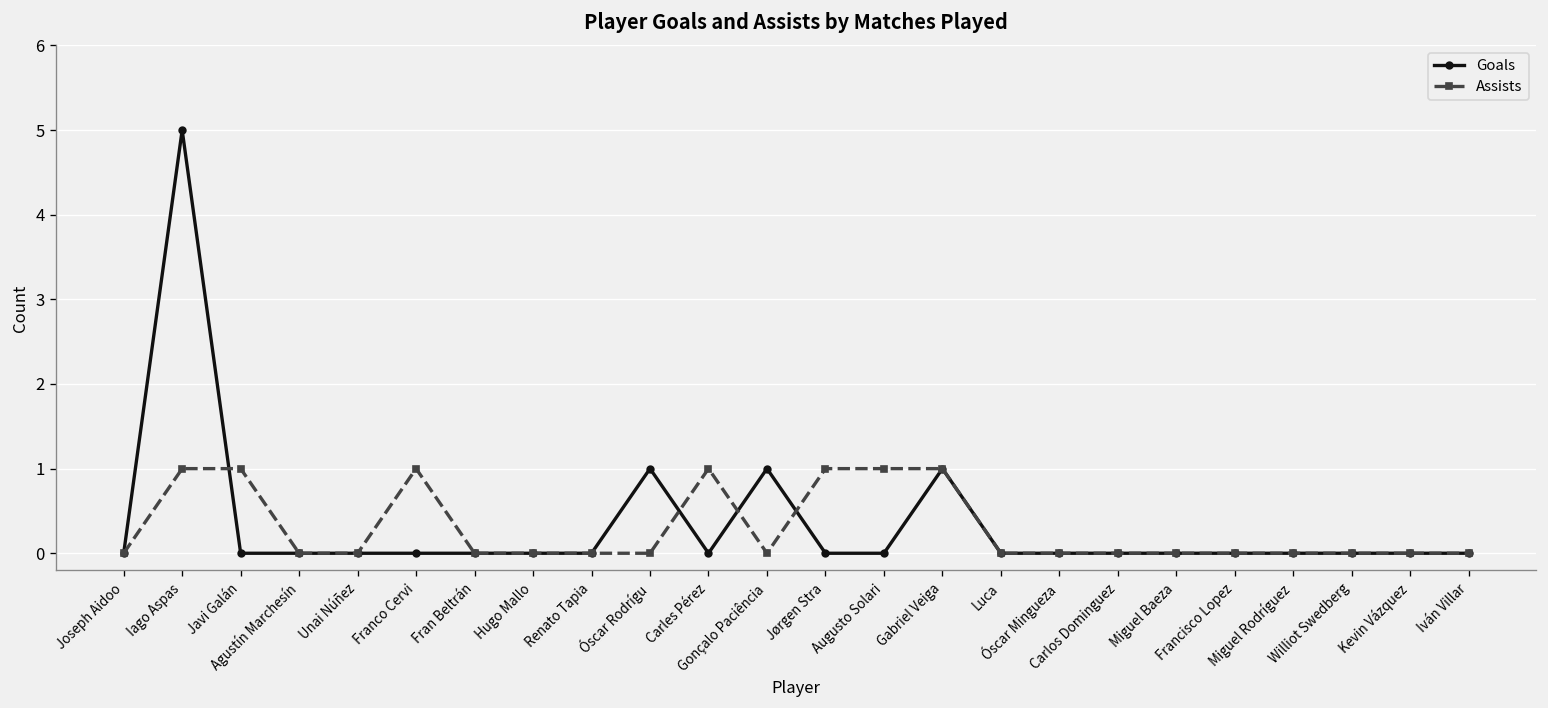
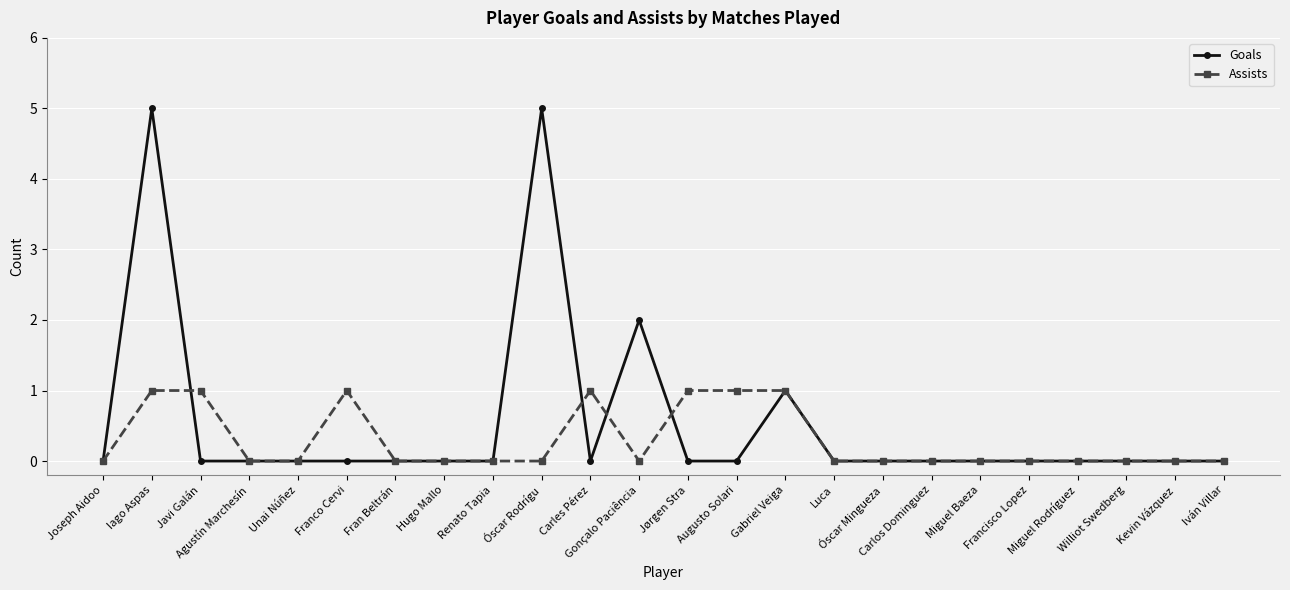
  {
    "Goals": {
      "Iago Aspas": 5,
      "Javi Galán": 0,
      "Franco Cervi": 0,
-     "Óscar Rodrígu": 1,
+     "Óscar Rodrígu": 5,
      "Carles Pérez": 0,
-     "Gonçalo Paciência": 1,
+     "Gonçalo Paciência": 2,
      "Jørgen Stra": 0,
      "Augusto Solari": 0
    },
    "Assists": {
      "Iago Aspas": 1,
      "Javi Galán": 1,
      "Franco Cervi": 1,
      "Óscar Rodrígu": 0,
      "Carles Pérez": 1,
      "Gonçalo Paciência": 0,
      "Jørgen Stra": 1,
      "Augusto Solari": 1
    }
  }
